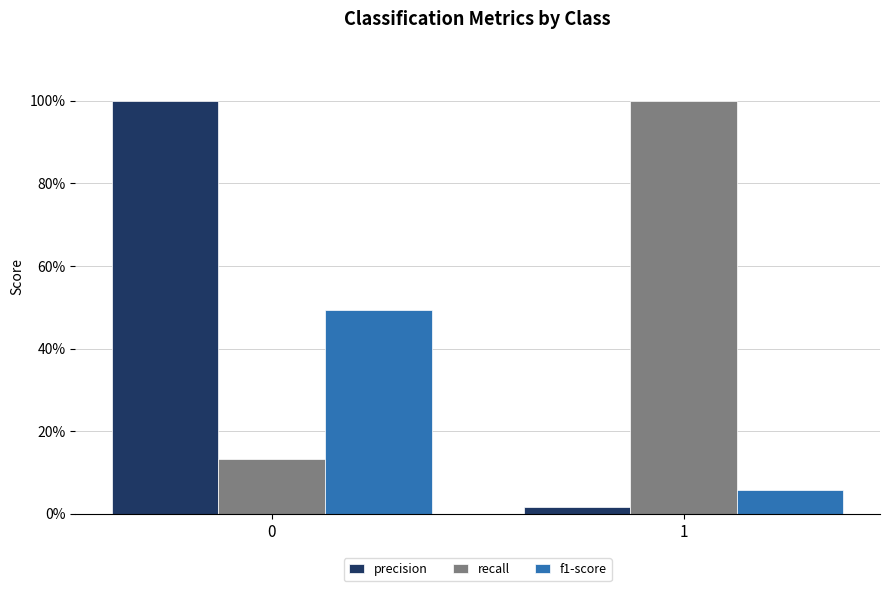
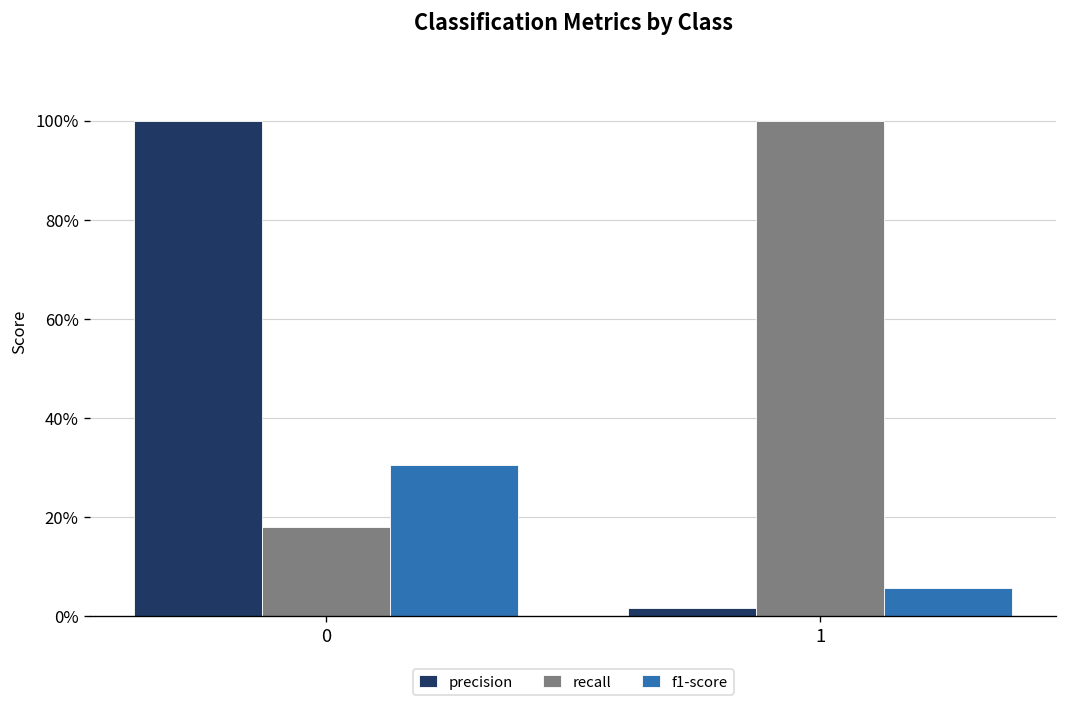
  {
    "precision": {
      "0": "100%",
      "1": "2%"
    },
    "recall": {
-     "0": "13%",
+     "0": "18%",
      "1": "100%"
    },
    "f1-score": {
-     "0": "49%",
+     "0": "30%",
      "1": "6%"
    }
  }
